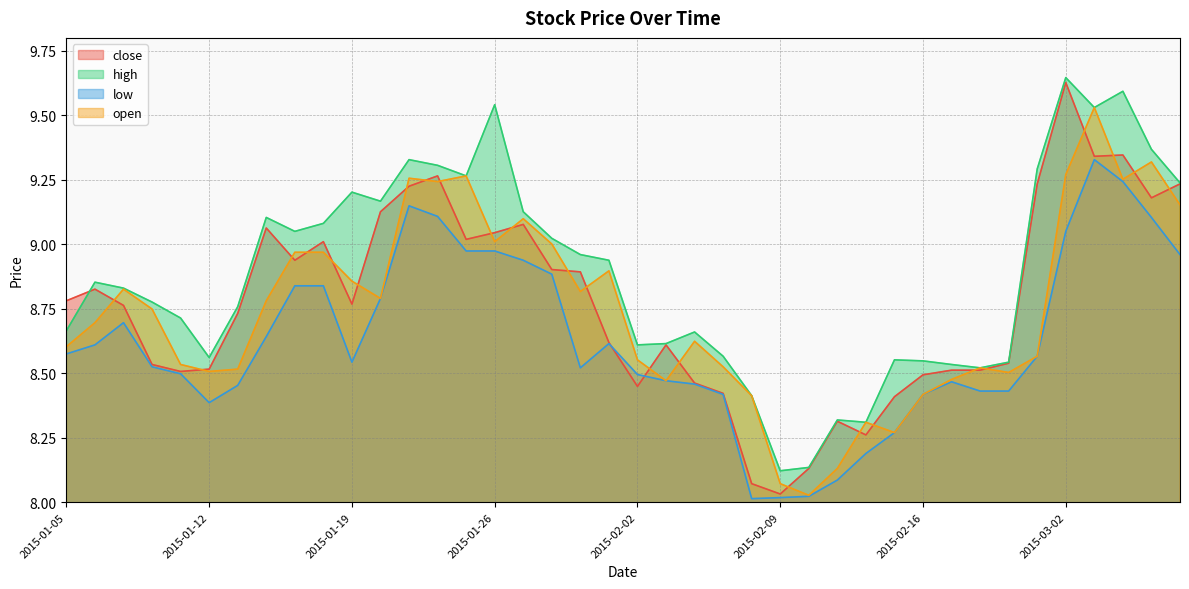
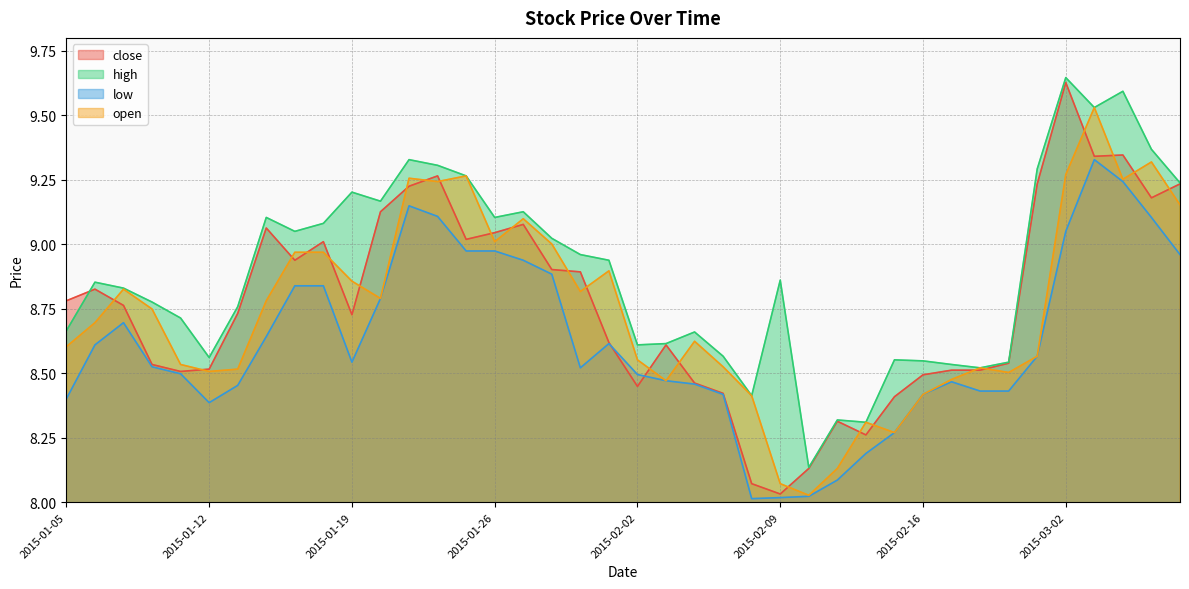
  {
    "close": {
      "2015-01-05": 8.78,
-     "2015-01-19": 8.77,
+     "2015-01-19": 8.73,
      "2015-01-26": 9.05,
      "2015-02-02": 8.45,
      "2015-02-09": 8.03,
      "2015-02-16": 8.49,
      "2015-03-02": 9.63
    },
    "high": {
      "2015-01-05": 8.67,
      "2015-01-12": 8.56,
      "2015-01-19": 9.20,
-     "2015-01-26": 9.54,
+     "2015-01-26": 9.10,
      "2015-02-02": 8.61,
-     "2015-02-09": 8.12,
+     "2015-02-09": 8.86,
      "2015-02-16": 8.55,
      "2015-03-02": 9.65
    },
    "low": {
-     "2015-01-05": 8.58,
+     "2015-01-05": 8.40,
      "2015-01-12": 8.39,
      "2015-01-19": 8.54,
      "2015-01-26": 8.97,
      "2015-02-02": 8.50,
      "2015-02-09": 8.02,
      "2015-03-02": 9.05
    },
    "open": {
      "2015-01-05": 8.60,
      "2015-01-19": 8.86,
      "2015-01-26": 9.01,
      "2015-02-02": 8.55,
      "2015-02-09": 8.07,
      "2015-03-02": 9.27
    }
  }
